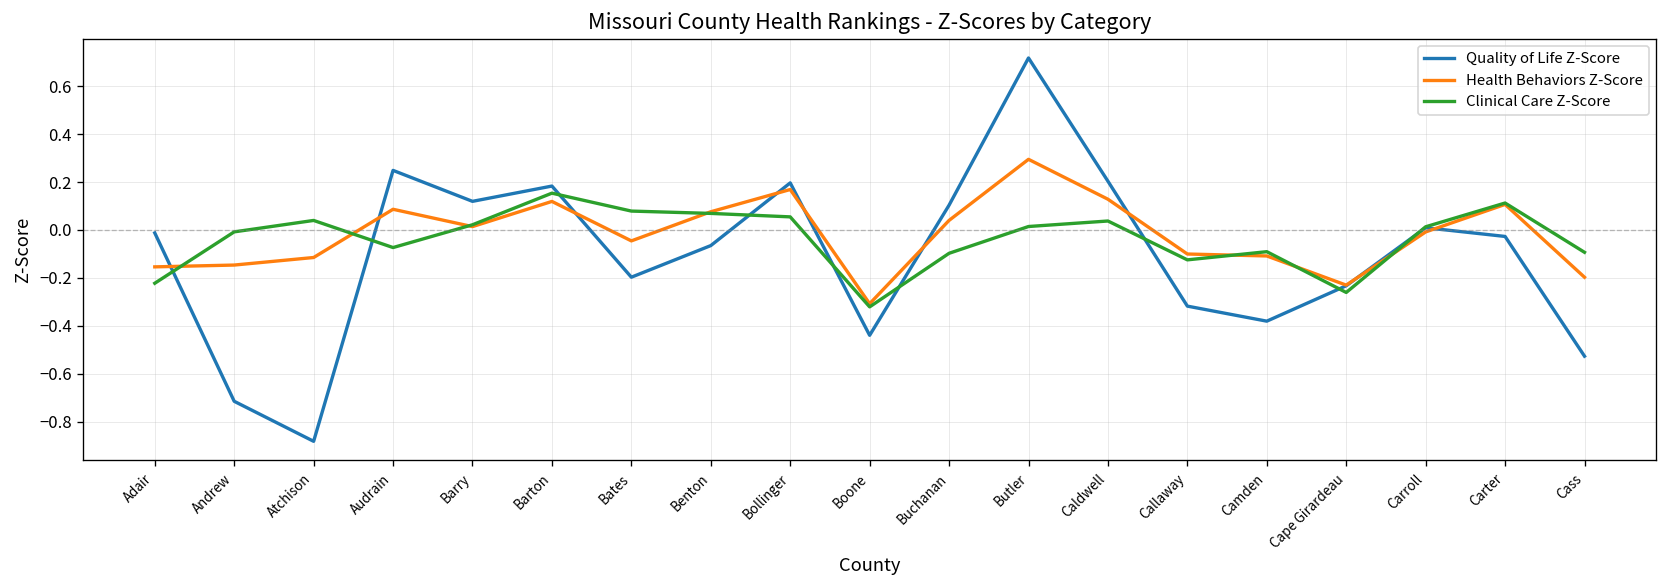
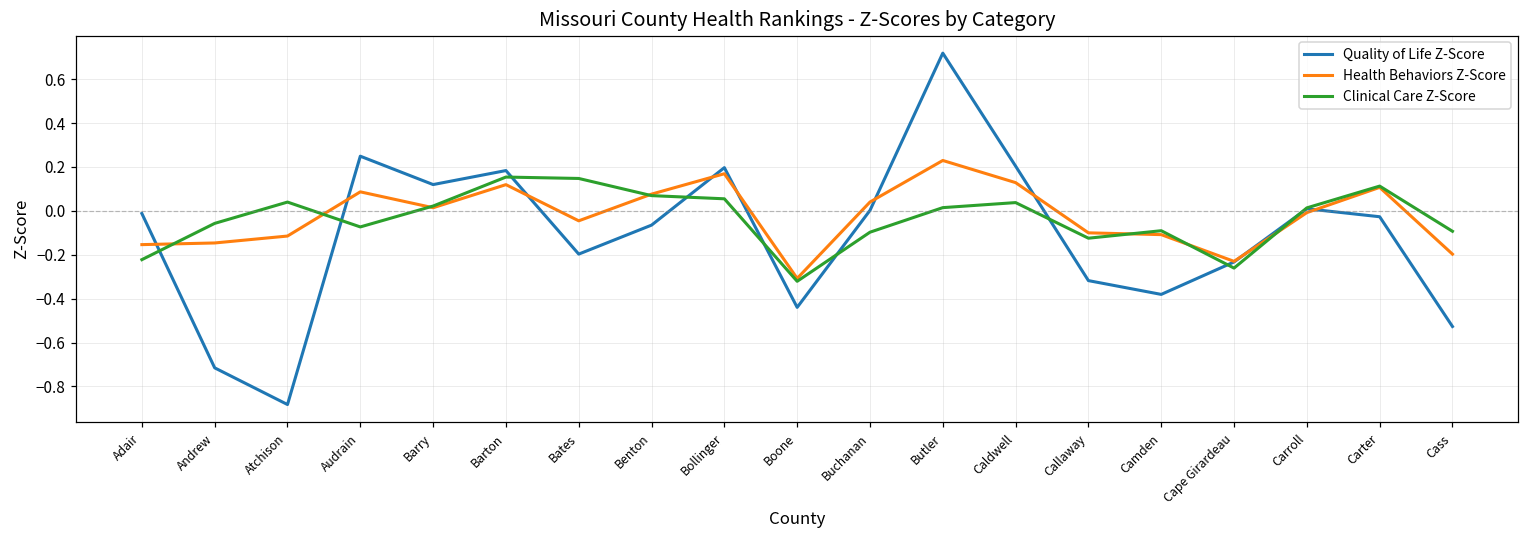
  {
    "Quality of Life Z-Score": {
      "Adair": -0.01,
      "Andrew": -0.72,
      "Atchison": -0.88,
      "Audrain": 0.25,
      "Barry": 0.12,
      "Barton": 0.18,
      "Bates": -0.20,
      "Benton": -0.07,
      "Bollinger": 0.20,
      "Boone": -0.44,
-     "Buchanan": 0.10,
+     "Buchanan": 0.00,
      "Butler": 0.72,
      "Caldwell": 0.20,
      "Callaway": -0.32,
      "Camden": -0.38,
      "Carter": -0.03,
      "Cass": -0.53
    },
    "Health Behaviors Z-Score": {
      "Adair": -0.15,
      "Andrew": -0.15,
      "Atchison": -0.11,
      "Audrain": 0.09,
      "Barton": 0.12,
      "Bates": -0.05,
      "Bollinger": 0.17,
      "Boone": -0.31,
      "Buchanan": 0.04,
-     "Butler": 0.30,
+     "Butler": 0.23,
      "Caldwell": 0.13,
      "Callaway": -0.10,
      "Camden": -0.11,
      "Carroll": -0.01,
      "Cass": -0.20
    },
    "Clinical Care Z-Score": {
      "Adair": -0.22,
-     "Andrew": -0.01,
+     "Andrew": -0.06,
      "Atchison": 0.04,
      "Audrain": -0.07,
      "Barton": 0.15,
-     "Bates": 0.08,
+     "Bates": 0.15,
      "Bollinger": 0.05,
      "Boone": -0.32,
      "Buchanan": -0.10,
      "Butler": 0.01,
      "Caldwell": 0.04,
      "Callaway": -0.12,
      "Camden": -0.09,
      "Cape Girardeau": -0.26,
      "Cass": -0.09
    }
  }
